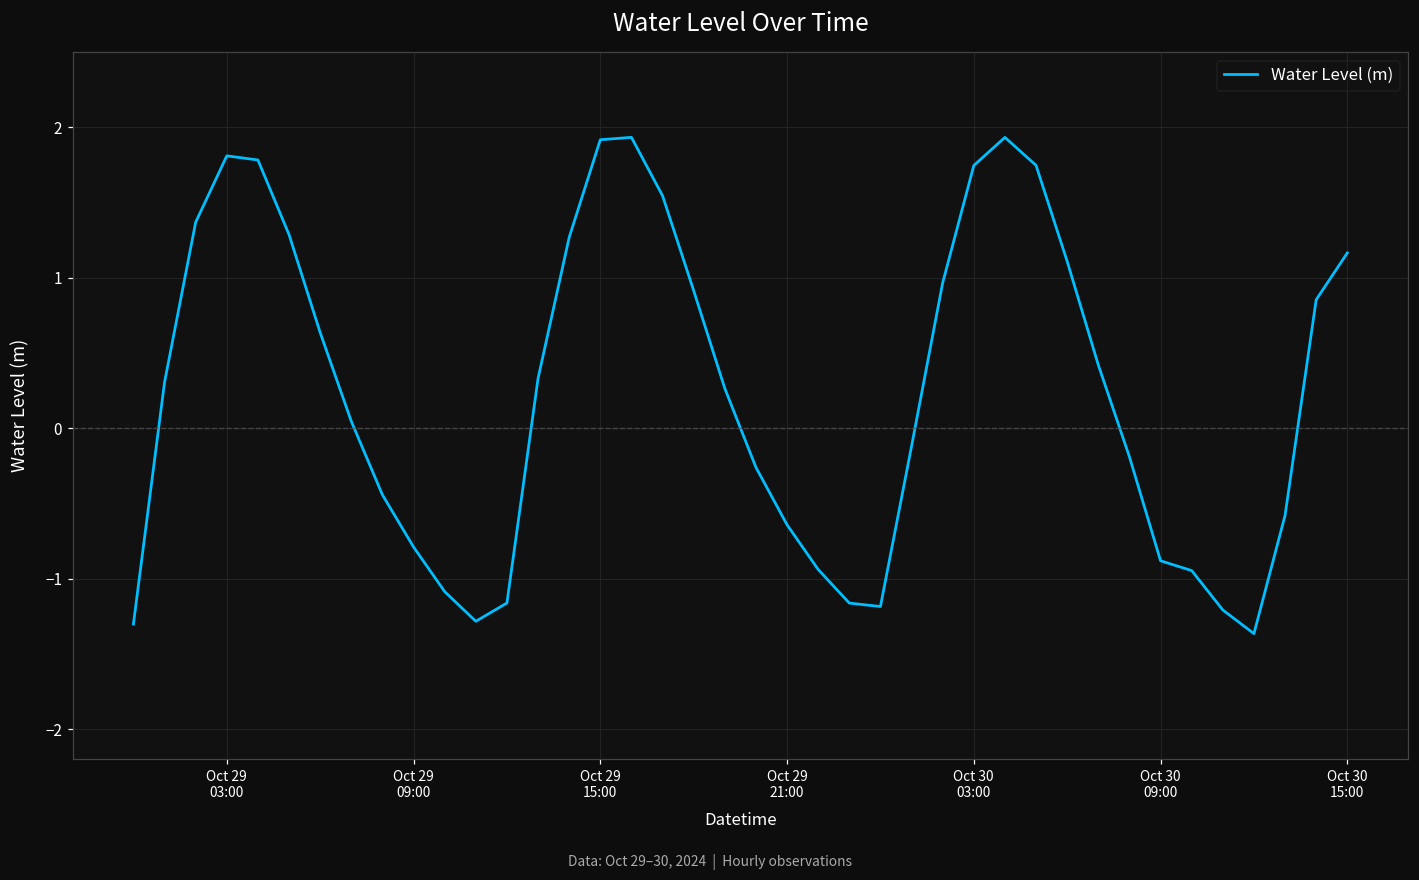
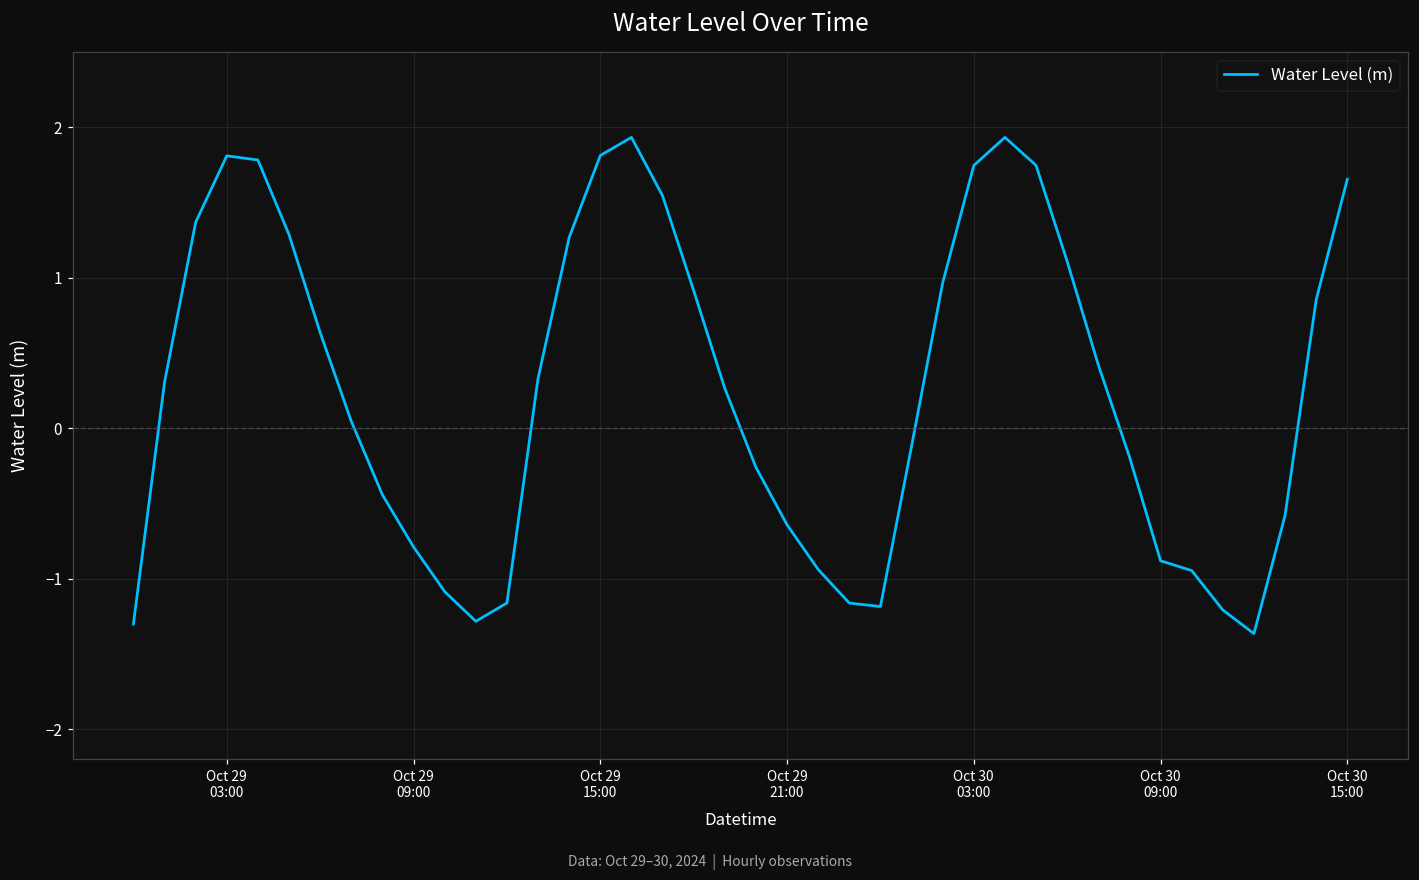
  {
    "Oct 29 03:00": 1.81,
    "Oct 29 09:00": -0.79,
-   "Oct 29 15:00": 1.92,
+   "Oct 29 15:00": 1.81,
    "Oct 29 21:00": -0.64,
    "Oct 30 03:00": 1.75,
    "Oct 30 09:00": -0.88,
-   "Oct 30 15:00": 1.17
+   "Oct 30 15:00": 1.65
  }
